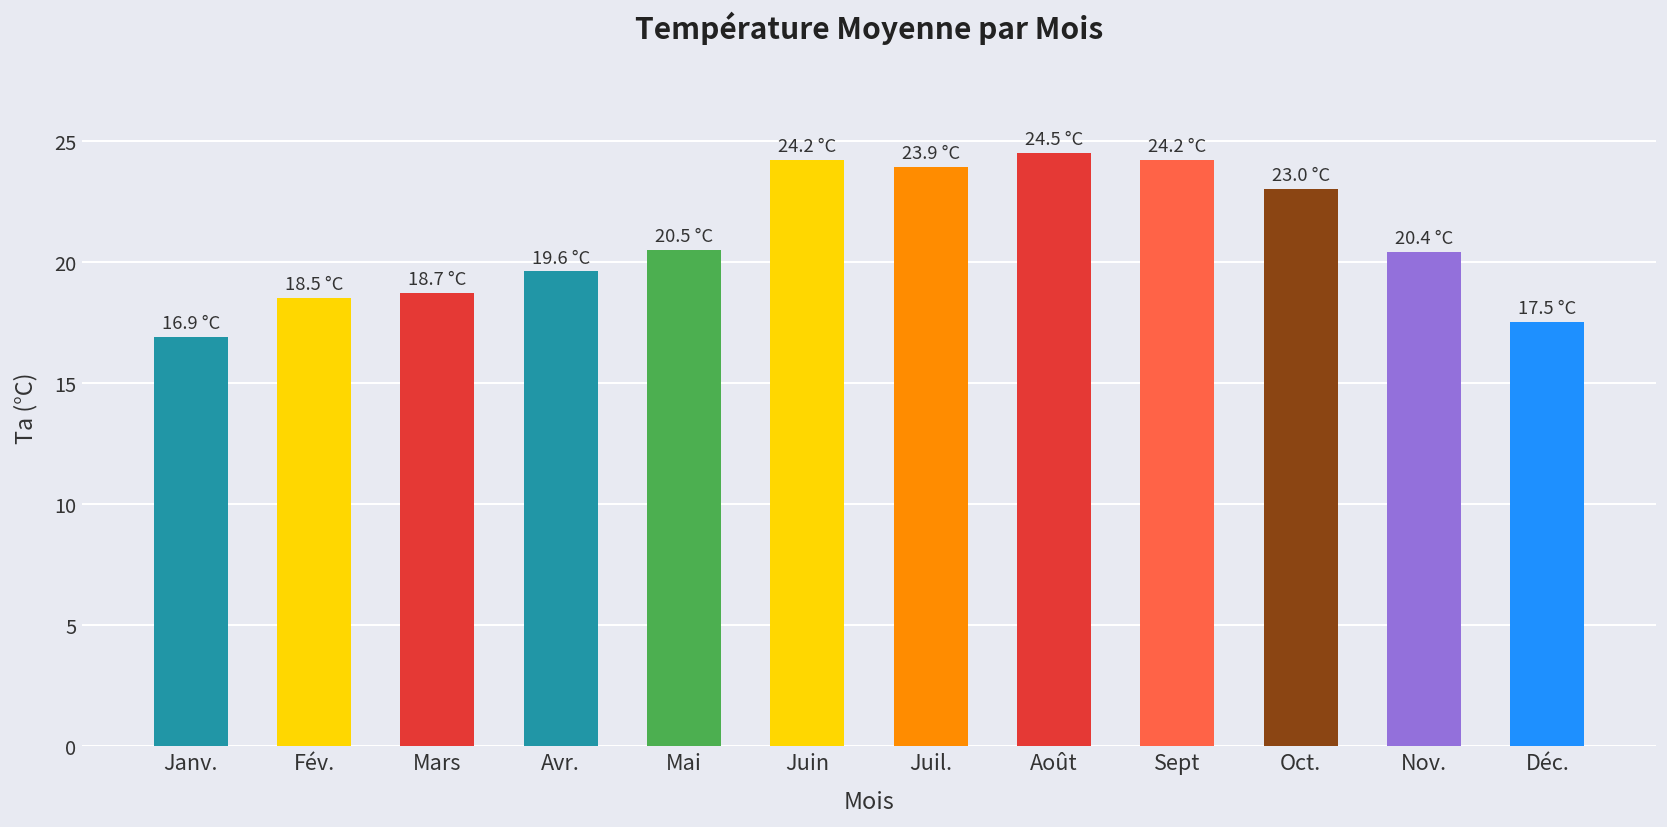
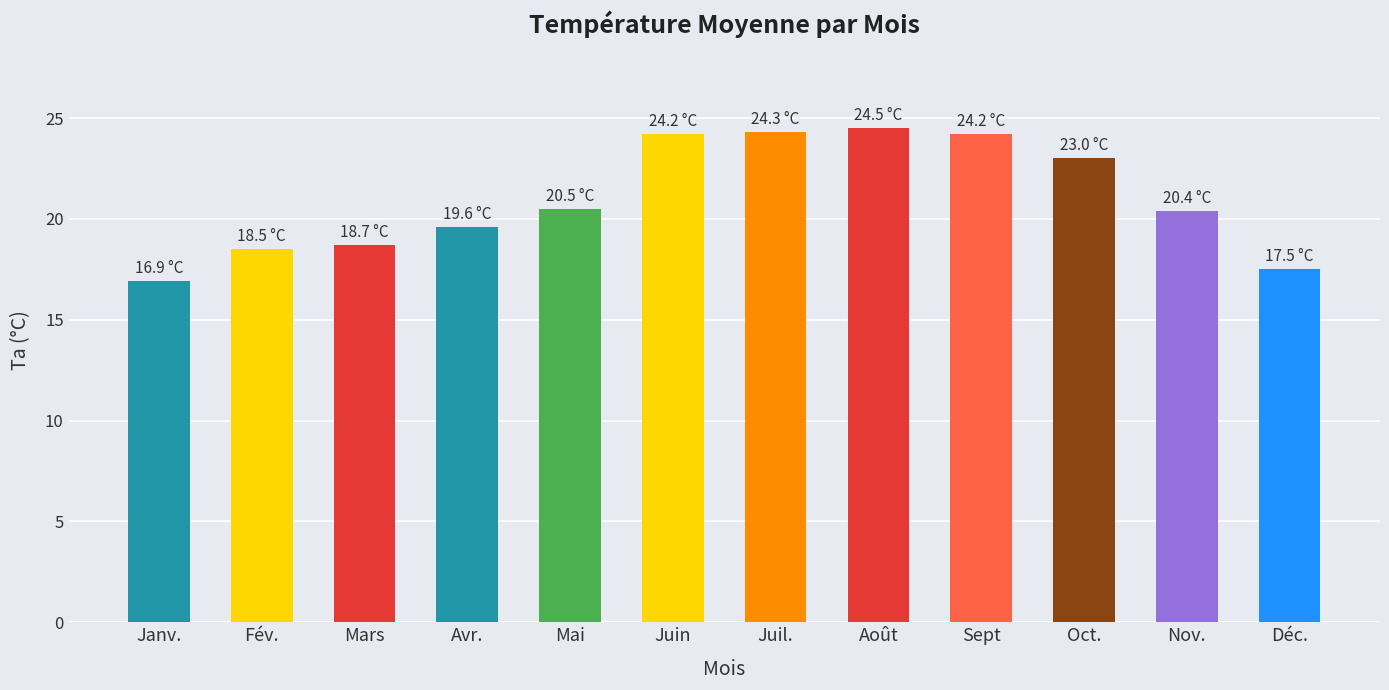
  {
    "Janv.": 16.9,
    "Fév.": 18.5,
    "Mars": 18.7,
    "Avr.": 19.6,
    "Mai": 20.5,
    "Juin": 24.2,
-   "Juil.": 23.9,
+   "Juil.": 24.3,
    "Août": 24.5,
    "Sept": 24.2,
    "Oct.": 23.0,
    "Nov.": 20.4,
    "Déc.": 17.5
  }
